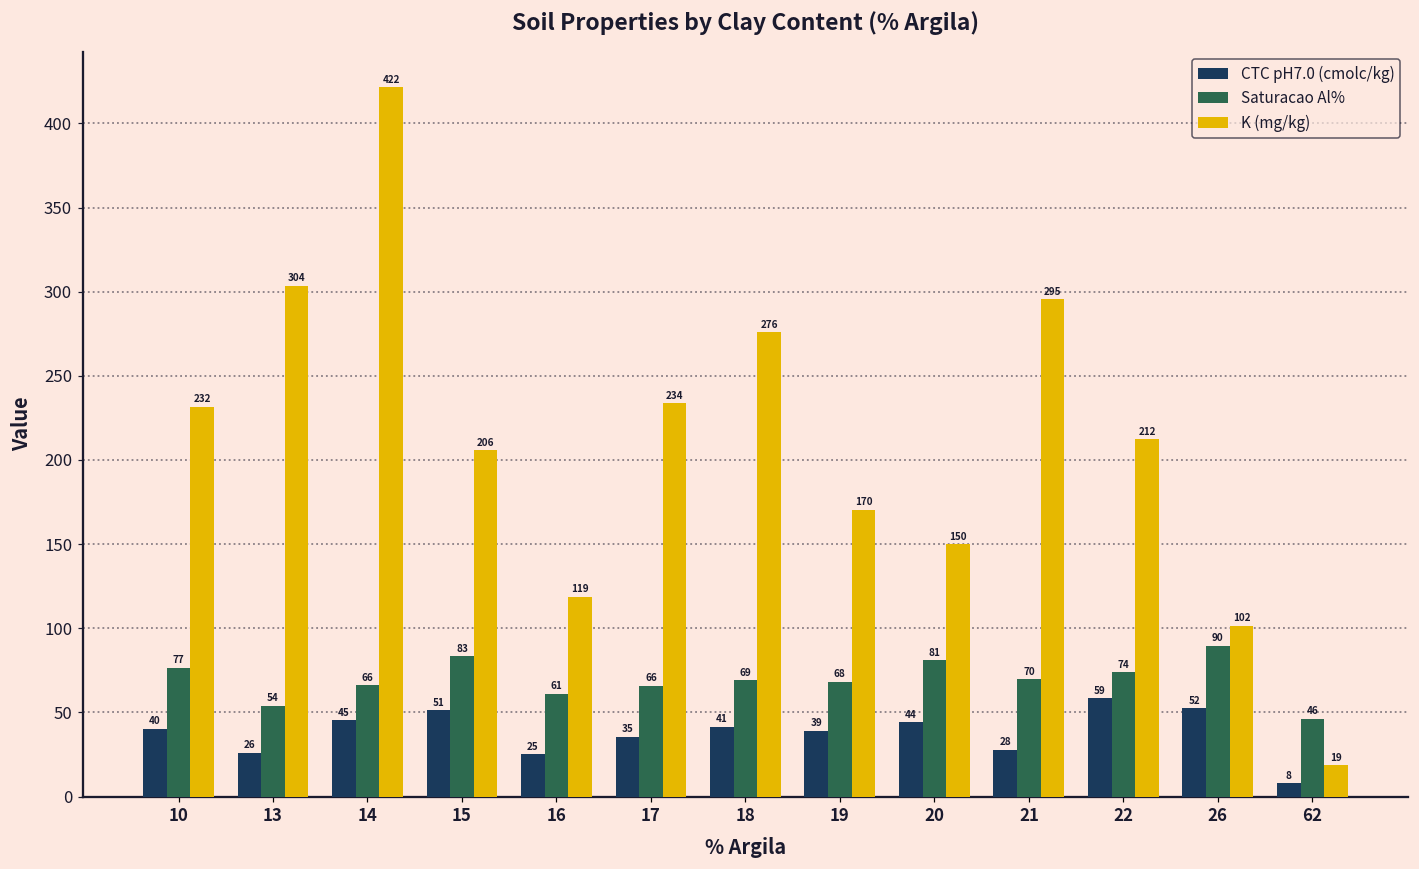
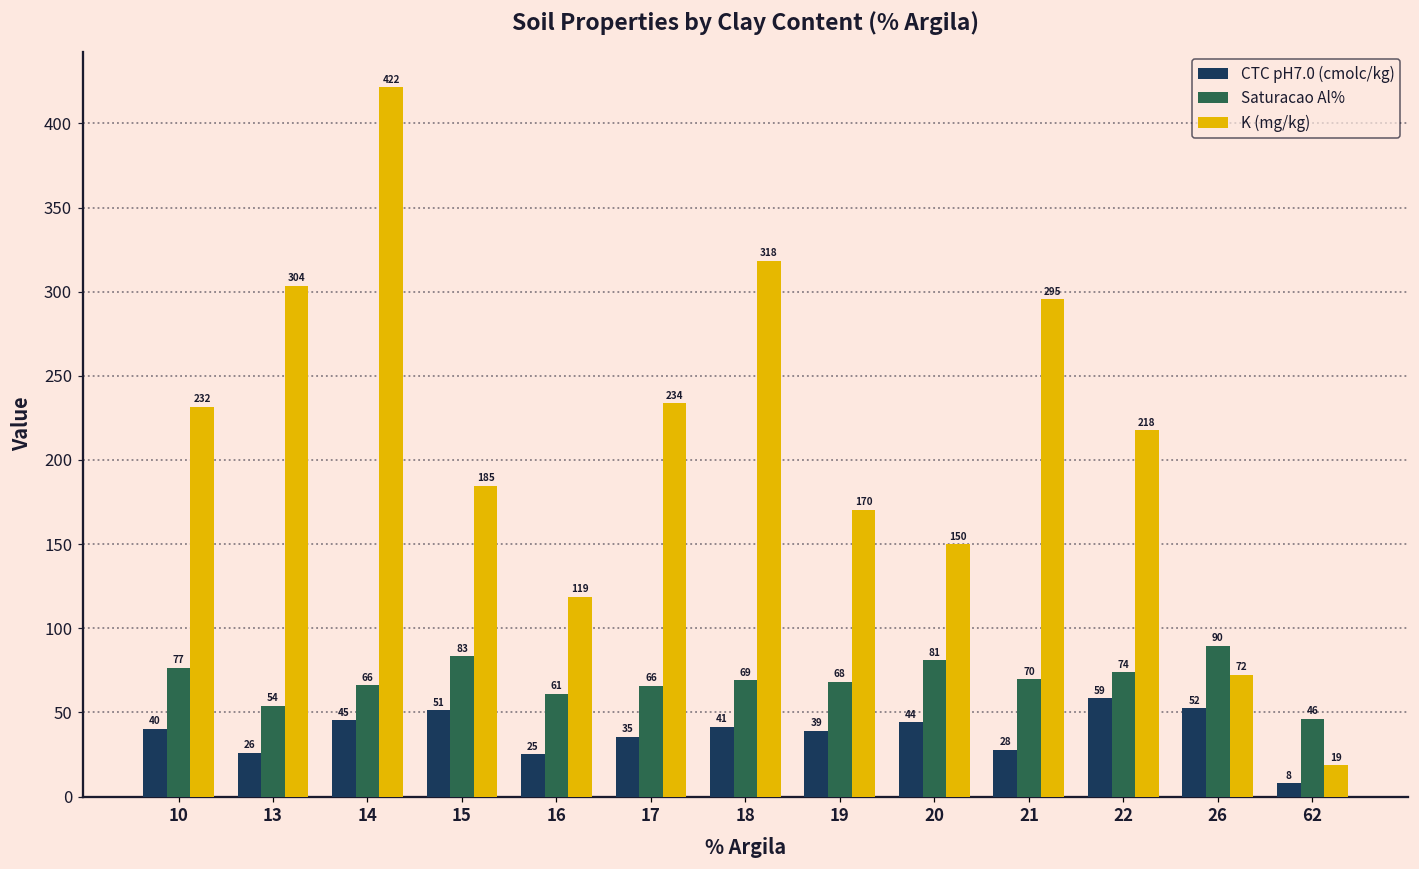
  {
    "K (mg/kg)": {
      "10": 232,
      "13": 304,
      "14": 422,
-     "15": 206,
+     "15": 185,
      "16": 119,
      "17": 234,
-     "18": 276,
+     "18": 318,
      "19": 170,
      "20": 150,
      "21": 295,
-     "22": 212,
-     "26": 102,
+     "22": 218,
+     "26": 72,
      "62": 19
    }
  }
